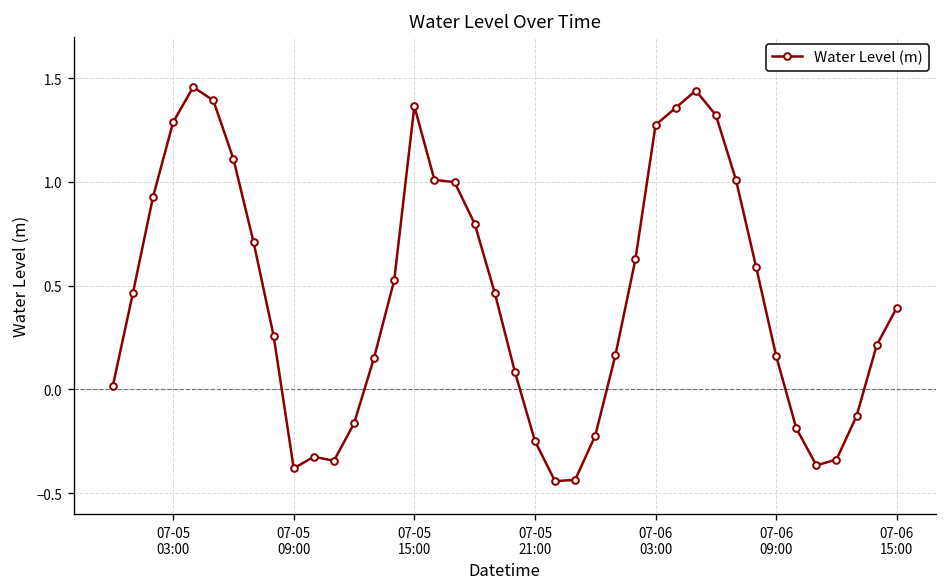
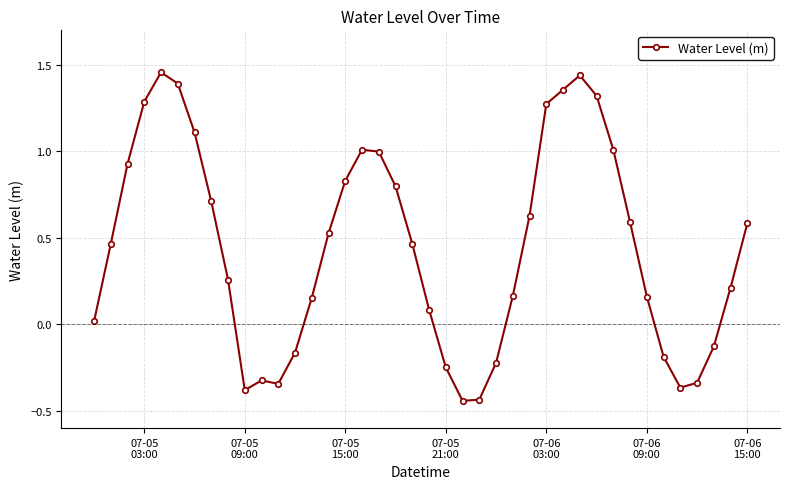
  {
    "07-05 03:00": 1.29,
    "07-05 09:00": -0.38,
-   "07-05 15:00": 1.36,
+   "07-05 15:00": 0.83,
    "07-05 21:00": -0.25,
    "07-06 03:00": 1.27,
    "07-06 09:00": 0.16,
-   "07-06 15:00": 0.39
+   "07-06 15:00": 0.58
  }
